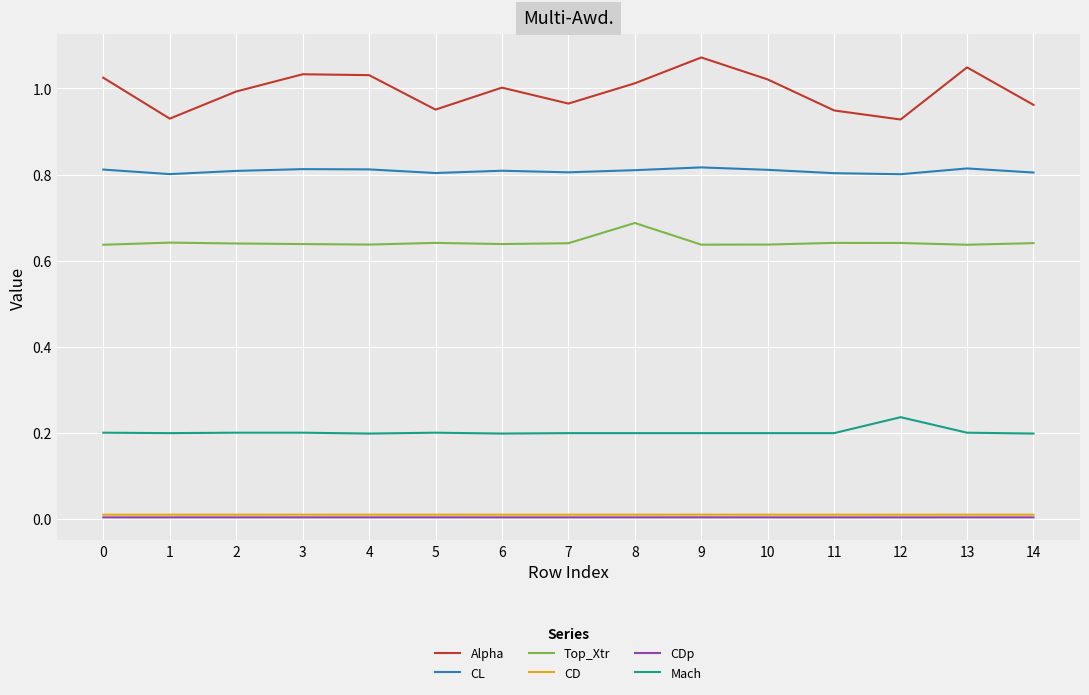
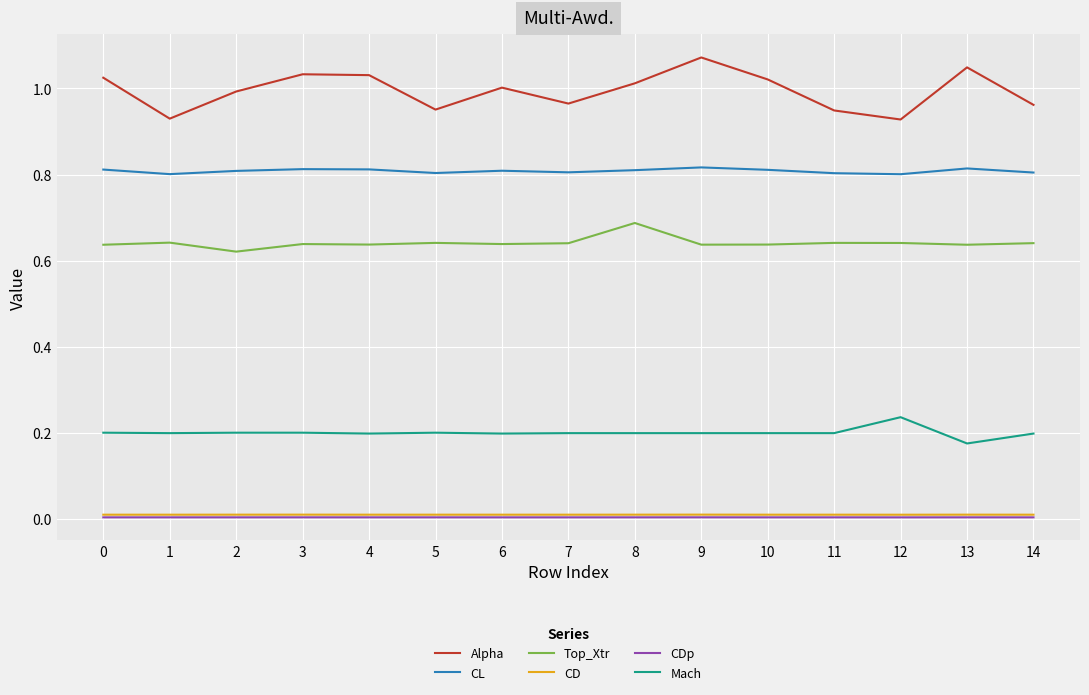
  {
    "Alpha": {
      "0": 1.03,
      "1": 0.93,
      "2": 0.99,
      "3": 1.03,
      "4": 1.03,
      "5": 0.95,
      "6": 1.00,
      "7": 0.97,
      "8": 1.01,
      "9": 1.07,
      "10": 1.02,
      "11": 0.95,
      "12": 0.93,
      "13": 1.05,
      "14": 0.96
    },
    "CL": {
      "0": 0.81,
      "1": 0.80,
      "2": 0.81,
      "3": 0.81,
      "4": 0.81,
      "5": 0.80,
      "6": 0.81,
      "7": 0.81,
      "8": 0.81,
      "9": 0.82,
      "10": 0.81,
      "11": 0.80,
      "12": 0.80,
      "13": 0.81,
      "14": 0.80
    },
    "Top_Xtr": {
      "0": 0.64,
      "1": 0.64,
-     "2": 0.64,
+     "2": 0.62,
      "3": 0.64,
      "4": 0.64,
      "5": 0.64,
      "6": 0.64,
      "7": 0.64,
      "8": 0.69,
      "9": 0.64,
      "10": 0.64,
      "11": 0.64,
      "12": 0.64,
      "13": 0.64,
      "14": 0.64
    },
    "CD": {
      "0": 0.01,
      "1": 0.01,
      "2": 0.01,
      "3": 0.01,
      "4": 0.01,
      "5": 0.01,
      "6": 0.01,
      "7": 0.01,
      "8": 0.01,
      "9": 0.01,
      "10": 0.01,
      "11": 0.01,
      "12": 0.01,
      "13": 0.01,
      "14": 0.01
    },
    "CDp": {
      "0": 0.00,
      "1": 0.00,
      "2": 0.00,
      "3": 0.00,
      "4": 0.00,
      "5": 0.00,
      "6": 0.00,
      "7": 0.00,
      "8": 0.00,
      "9": 0.00,
      "10": 0.00,
      "11": 0.00,
      "12": 0.00,
      "13": 0.00,
      "14": 0.00
    },
    "Mach": {
      "0": 0.20,
      "1": 0.20,
      "2": 0.20,
      "3": 0.20,
      "4": 0.20,
      "5": 0.20,
      "6": 0.20,
      "7": 0.20,
      "8": 0.20,
      "9": 0.20,
      "10": 0.20,
      "11": 0.20,
      "12": 0.24,
-     "13": 0.20,
+     "13": 0.18,
      "14": 0.20
    }
  }
